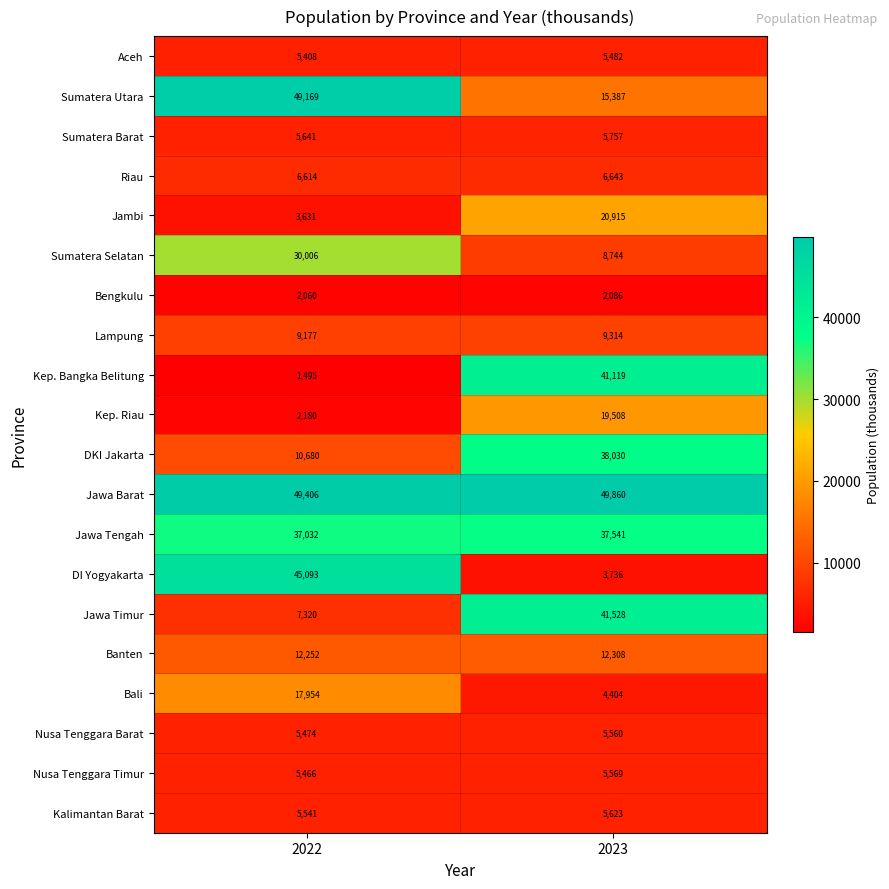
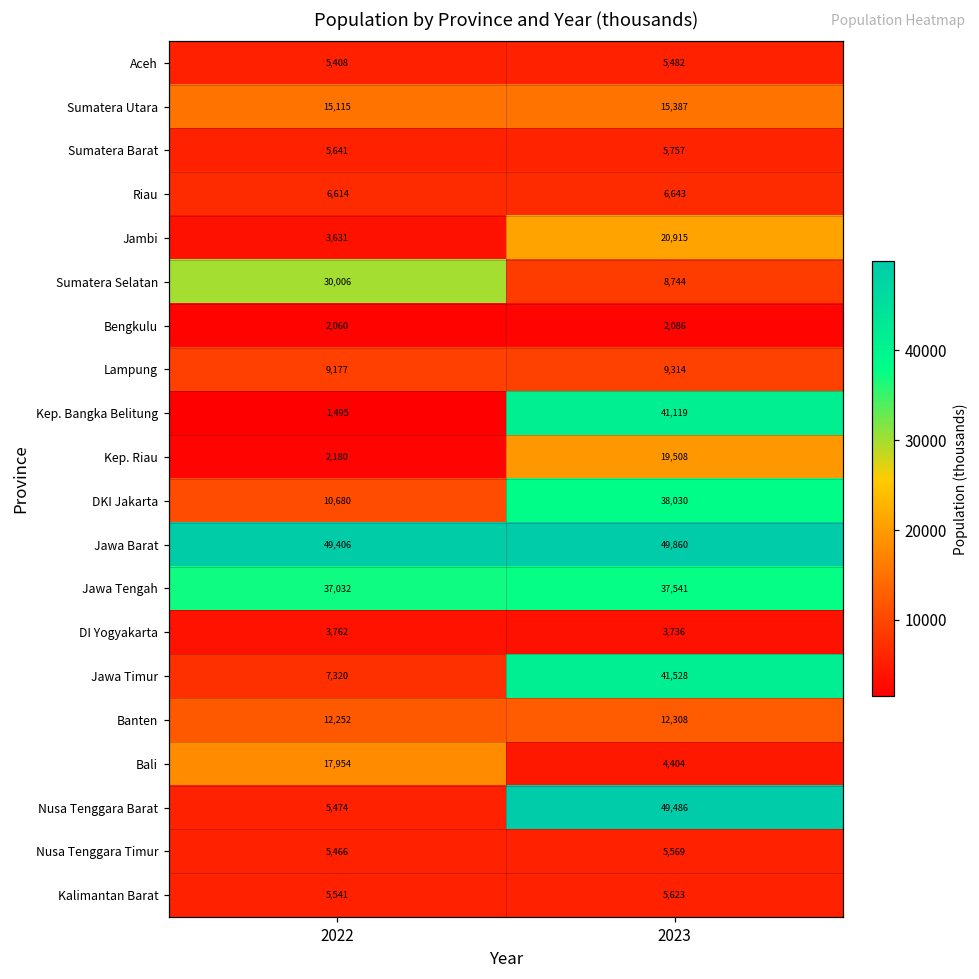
  {
    "Aceh": {
      "2022": "5,408",
      "2023": "5,482"
    },
    "Sumatera Utara": {
-     "2022": "49,169",
+     "2022": "15,115",
      "2023": "15,387"
    },
    "Sumatera Barat": {
      "2022": "5,641",
      "2023": "5,757"
    },
    "Riau": {
      "2022": "6,614",
      "2023": "6,643"
    },
    "Jambi": {
      "2022": "3,631",
      "2023": "20,915"
    },
    "Sumatera Selatan": {
      "2022": "30,006",
      "2023": "8,744"
    },
    "Bengkulu": {
      "2022": "2,060",
      "2023": "2,086"
    },
    "Lampung": {
      "2022": "9,177",
      "2023": "9,314"
    },
    "Kep. Bangka Belitung": {
      "2022": "1,495",
      "2023": "41,119"
    },
    "Kep. Riau": {
      "2022": "2,180",
      "2023": "19,508"
    },
    "DKI Jakarta": {
      "2022": "10,680",
      "2023": "38,030"
    },
    "Jawa Barat": {
      "2022": "49,406",
      "2023": "49,860"
    },
    "Jawa Tengah": {
      "2022": "37,032",
      "2023": "37,541"
    },
    "DI Yogyakarta": {
-     "2022": "45,093",
+     "2022": "3,762",
      "2023": "3,736"
    },
    "Jawa Timur": {
      "2022": "7,320",
      "2023": "41,528"
    },
    "Banten": {
      "2022": "12,252",
      "2023": "12,308"
    },
    "Bali": {
      "2022": "17,954",
      "2023": "4,404"
    },
    "Nusa Tenggara Barat": {
      "2022": "5,474",
-     "2023": "5,560"
+     "2023": "49,486"
    },
    "Nusa Tenggara Timur": {
      "2022": "5,466",
      "2023": "5,569"
    },
    "Kalimantan Barat": {
      "2022": "5,541",
      "2023": "5,623"
    }
  }
